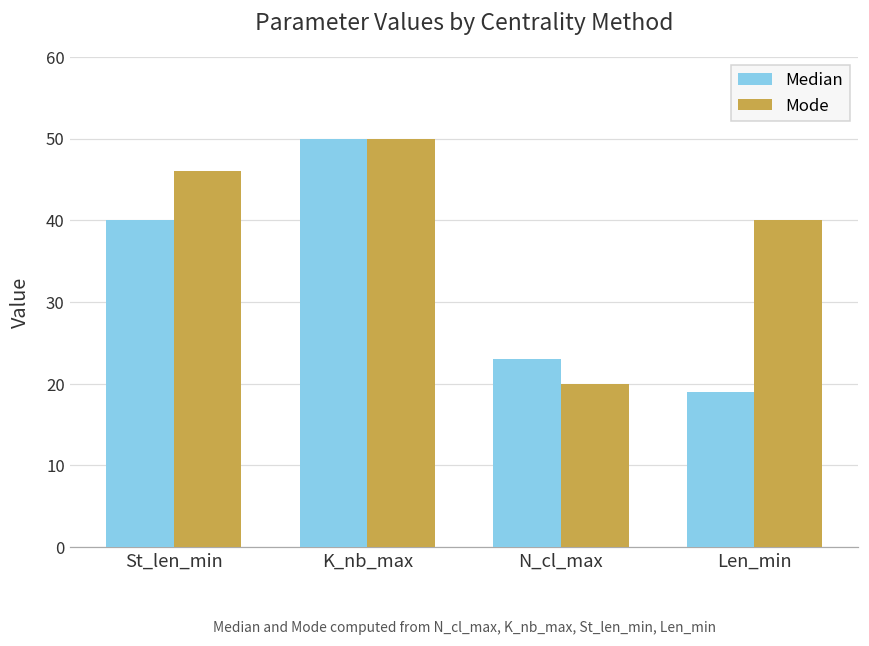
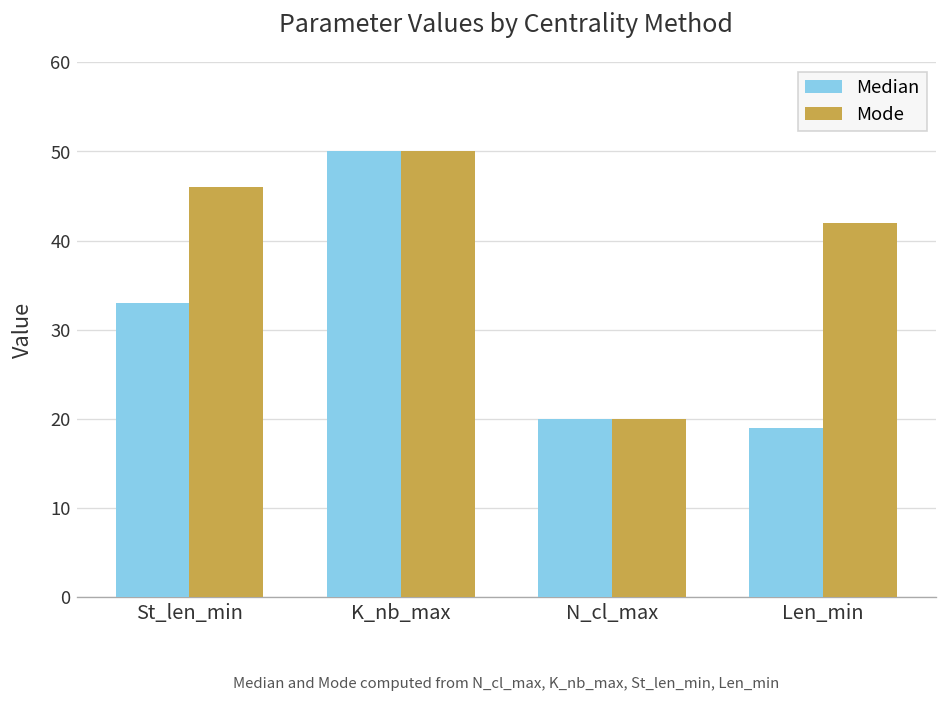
  {
    "Median": {
-     "St_len_min": 40,
+     "St_len_min": 33,
      "K_nb_max": 50,
-     "N_cl_max": 23,
+     "N_cl_max": 20,
      "Len_min": 19
    },
    "Mode": {
      "St_len_min": 46,
      "K_nb_max": 50,
      "N_cl_max": 20,
-     "Len_min": 40
+     "Len_min": 42
    }
  }
